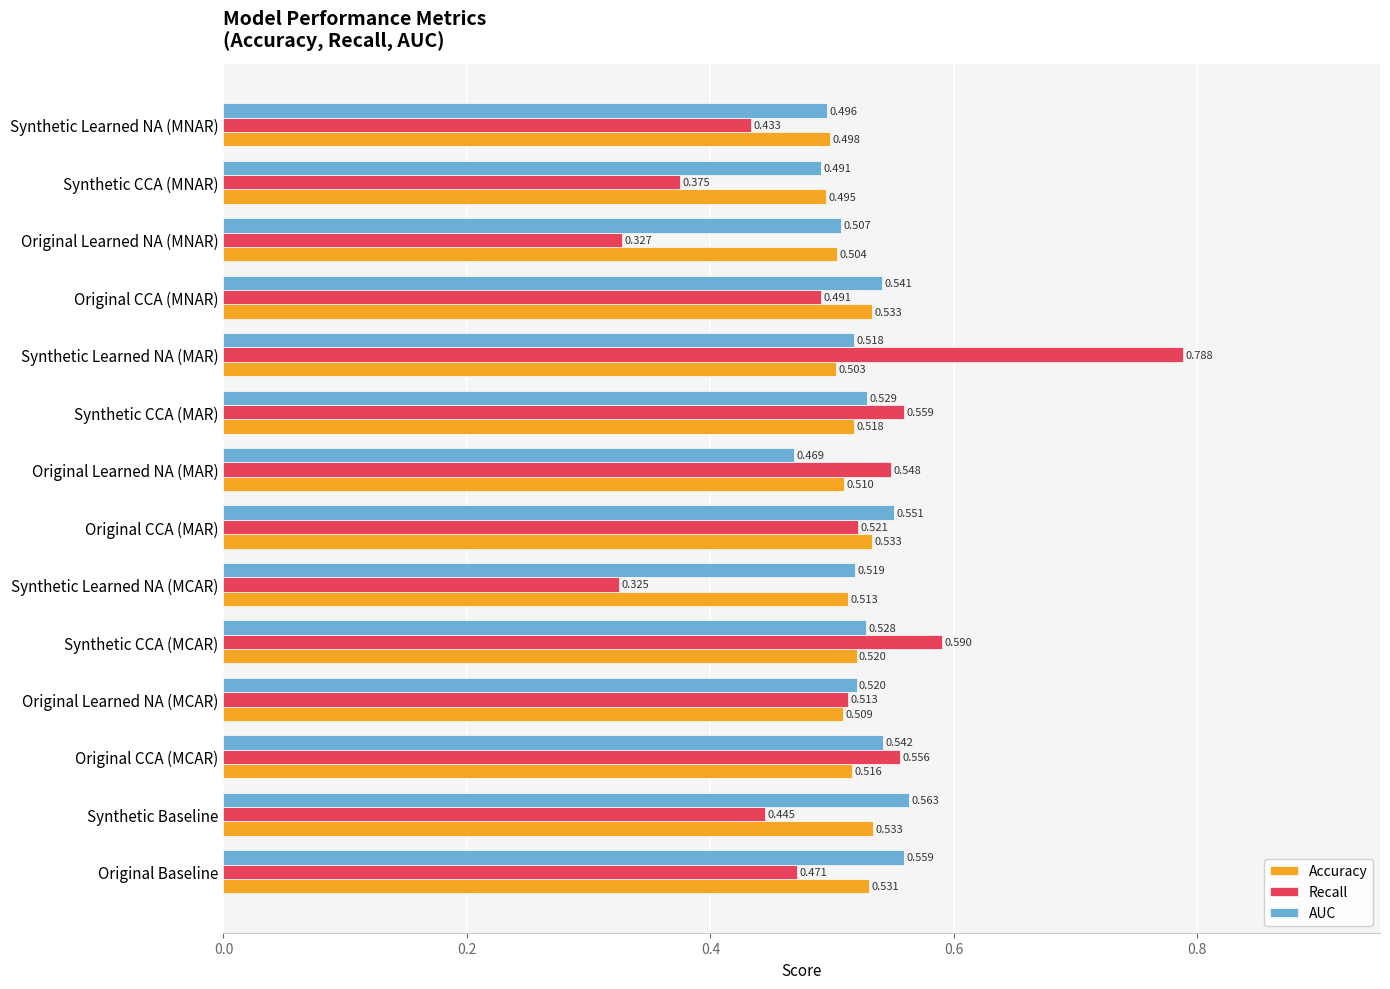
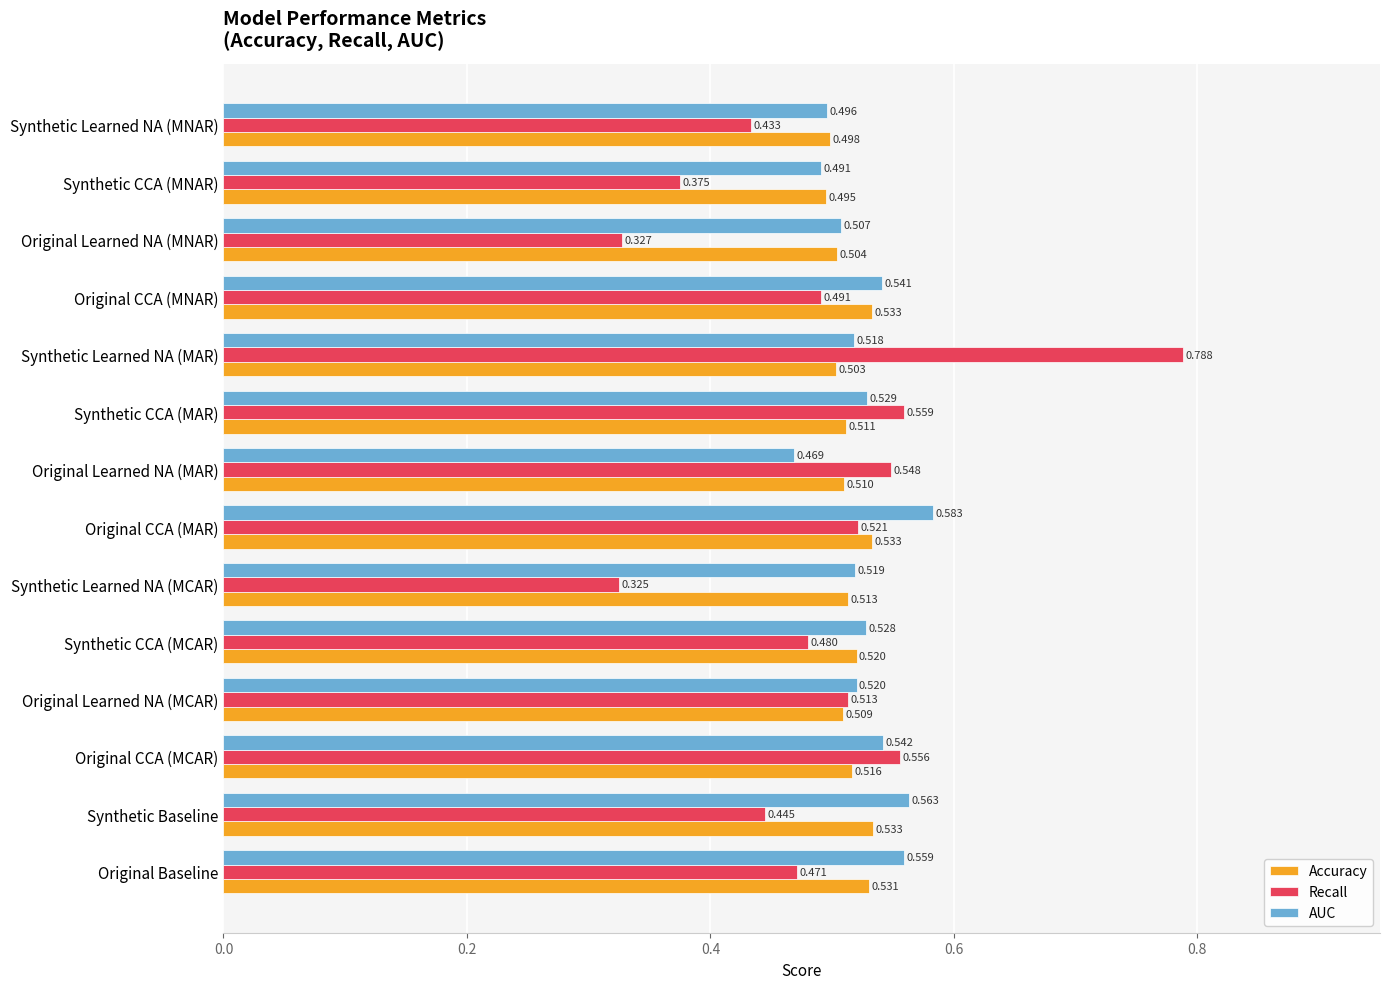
  {
    "Accuracy": {
      "Synthetic Learned NA (MNAR)": 0.498,
      "Synthetic CCA (MNAR)": 0.495,
      "Original Learned NA (MNAR)": 0.504,
      "Original CCA (MNAR)": 0.533,
      "Synthetic Learned NA (MAR)": 0.503,
-     "Synthetic CCA (MAR)": 0.518,
+     "Synthetic CCA (MAR)": 0.511,
      "Original Learned NA (MAR)": 0.510,
      "Original CCA (MAR)": 0.533,
      "Synthetic Learned NA (MCAR)": 0.513,
      "Synthetic CCA (MCAR)": 0.520,
      "Original Learned NA (MCAR)": 0.509,
      "Original CCA (MCAR)": 0.516,
      "Synthetic Baseline": 0.533,
      "Original Baseline": 0.531
    },
    "Recall": {
      "Synthetic Learned NA (MNAR)": 0.433,
      "Synthetic CCA (MNAR)": 0.375,
      "Original Learned NA (MNAR)": 0.327,
      "Original CCA (MNAR)": 0.491,
      "Synthetic Learned NA (MAR)": 0.788,
      "Synthetic CCA (MAR)": 0.559,
      "Original Learned NA (MAR)": 0.548,
      "Original CCA (MAR)": 0.521,
      "Synthetic Learned NA (MCAR)": 0.325,
-     "Synthetic CCA (MCAR)": 0.590,
+     "Synthetic CCA (MCAR)": 0.480,
      "Original Learned NA (MCAR)": 0.513,
      "Original CCA (MCAR)": 0.556,
      "Synthetic Baseline": 0.445,
      "Original Baseline": 0.471
    },
    "AUC": {
      "Synthetic Learned NA (MNAR)": 0.496,
      "Synthetic CCA (MNAR)": 0.491,
      "Original Learned NA (MNAR)": 0.507,
      "Original CCA (MNAR)": 0.541,
      "Synthetic Learned NA (MAR)": 0.518,
      "Synthetic CCA (MAR)": 0.529,
      "Original Learned NA (MAR)": 0.469,
-     "Original CCA (MAR)": 0.551,
+     "Original CCA (MAR)": 0.583,
      "Synthetic Learned NA (MCAR)": 0.519,
      "Synthetic CCA (MCAR)": 0.528,
      "Original Learned NA (MCAR)": 0.520,
      "Original CCA (MCAR)": 0.542,
      "Synthetic Baseline": 0.563,
      "Original Baseline": 0.559
    }
  }
